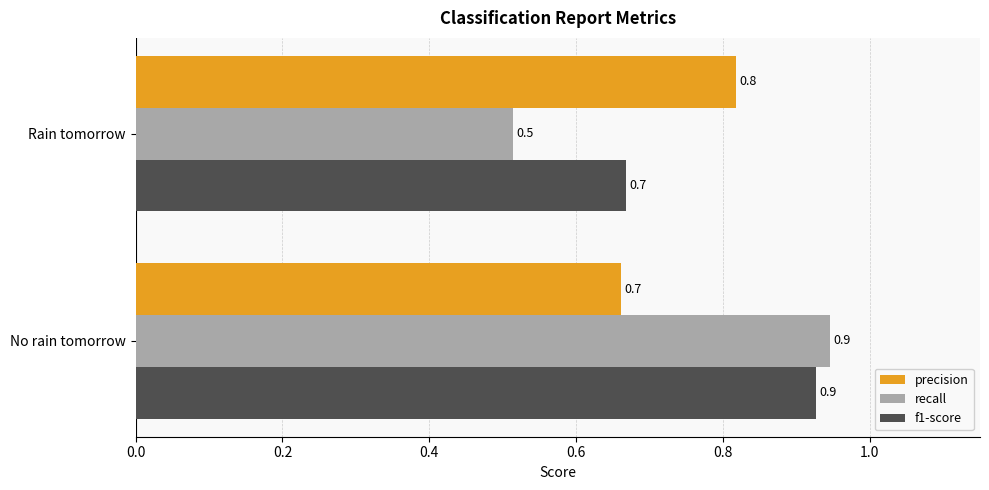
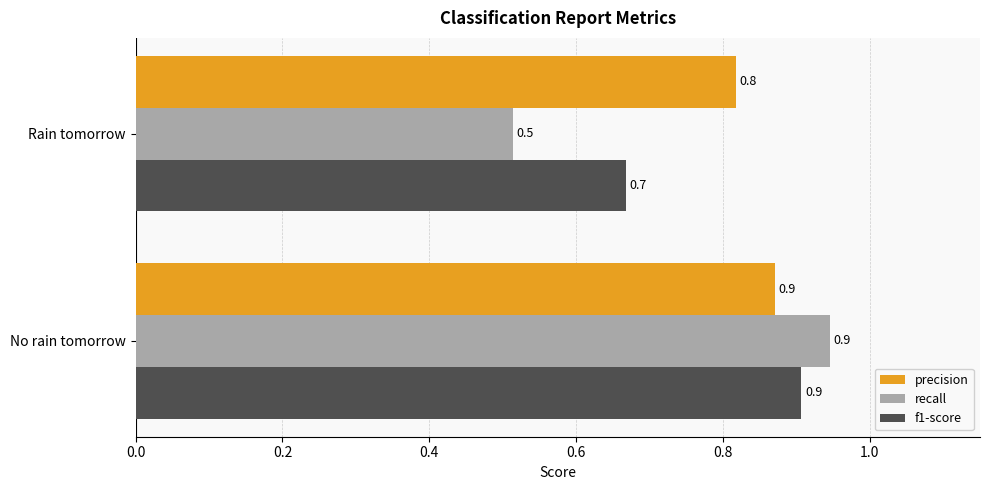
  {
    "precision": {
      "Rain tomorrow": 0.8,
-     "No rain tomorrow": 0.7
+     "No rain tomorrow": 0.9
    },
    "recall": {
      "Rain tomorrow": 0.5,
      "No rain tomorrow": 0.9
    },
    "f1-score": {
-     "No rain tomorrow": 0.93
+     "No rain tomorrow": 0.91
    }
  }
